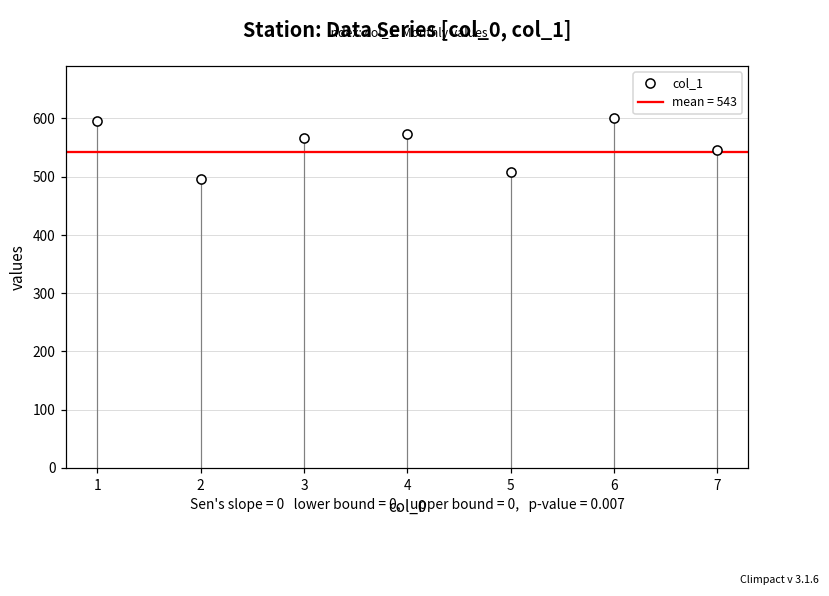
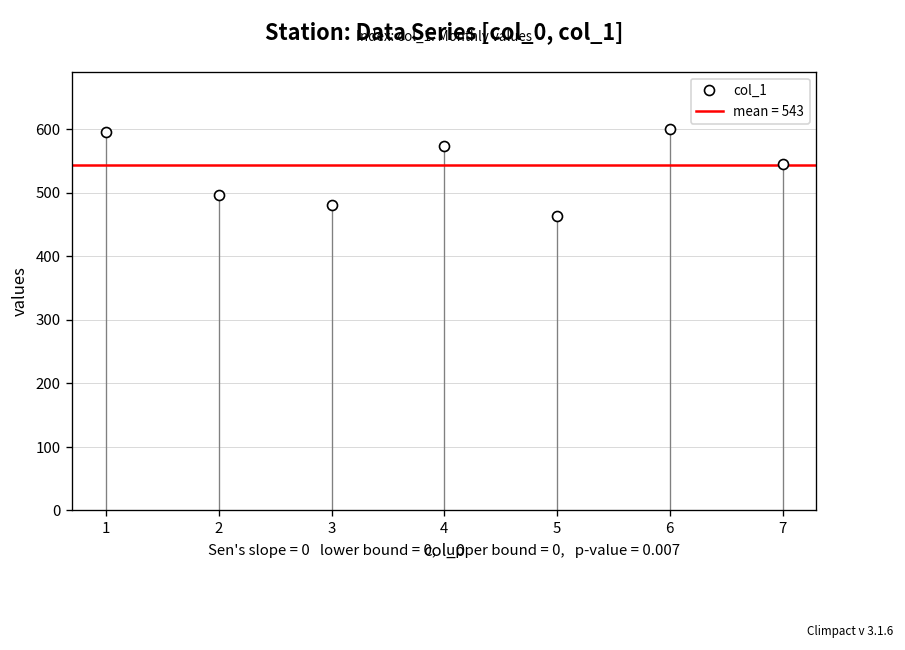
  {
    "col_1": {
-     "3": 570,
-     "5": 510
+     "3": 480,
+     "5": 460
    }
  }
